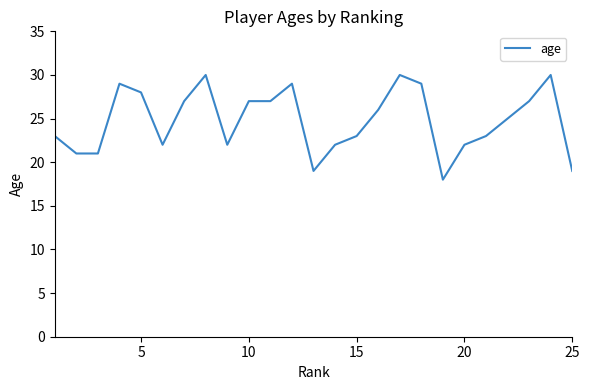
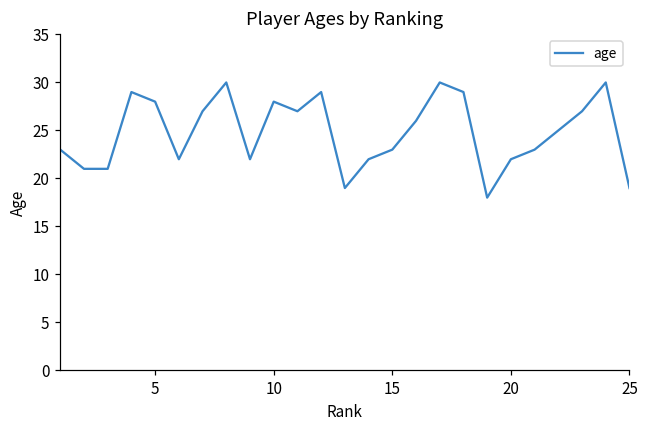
  {
    "5": 28,
-   "10": 27,
+   "10": 28,
    "15": 23,
    "20": 22,
    "25": 19
  }
